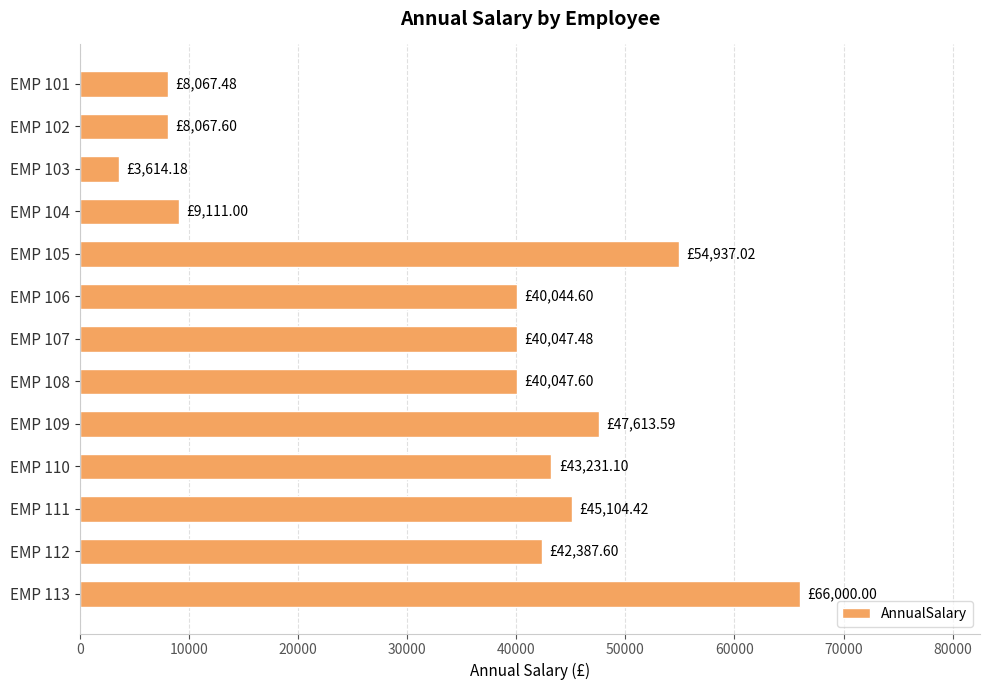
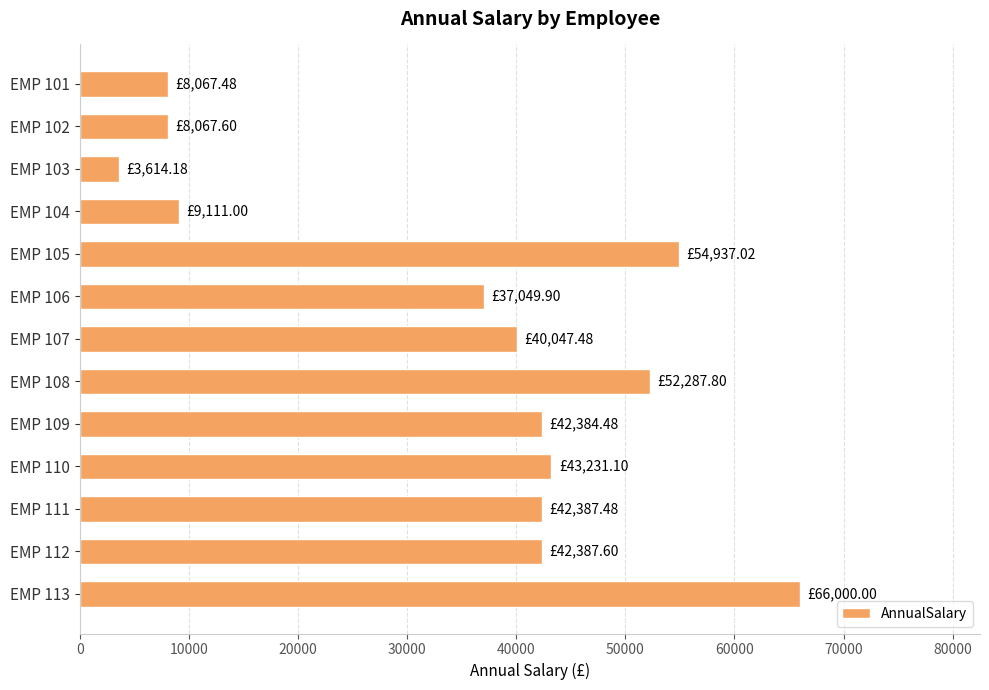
  {
    "EMP 101": "£8,067.48",
    "EMP 102": "£8,067.60",
    "EMP 103": "£3,614.18",
    "EMP 104": "£9,111.00",
    "EMP 105": "£54,937.02",
-   "EMP 106": "£40,044.60",
+   "EMP 106": "£37,049.90",
    "EMP 107": "£40,047.48",
-   "EMP 108": "£40,047.60",
-   "EMP 109": "£47,613.59",
+   "EMP 108": "£52,287.80",
+   "EMP 109": "£42,384.48",
    "EMP 110": "£43,231.10",
-   "EMP 111": "£45,104.42",
+   "EMP 111": "£42,387.48",
    "EMP 112": "£42,387.60",
    "EMP 113": "£66,000.00"
  }
